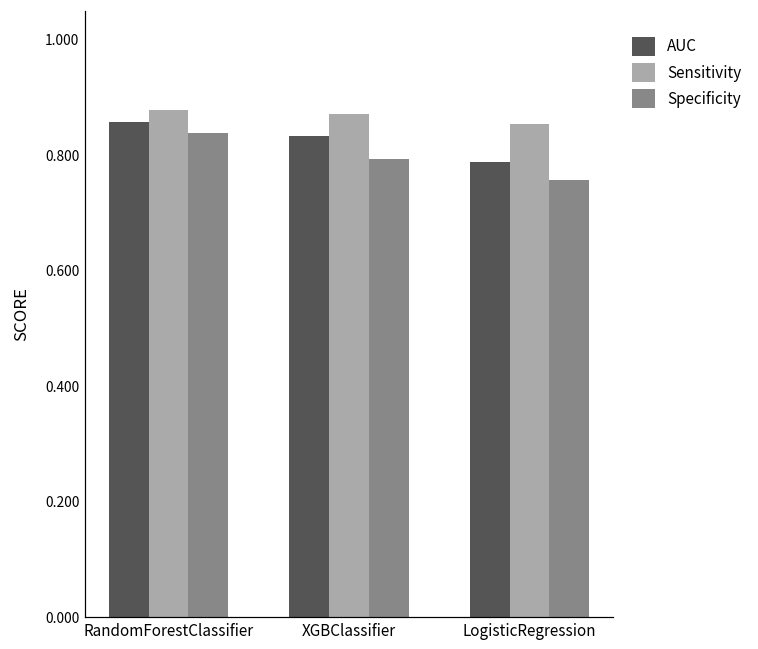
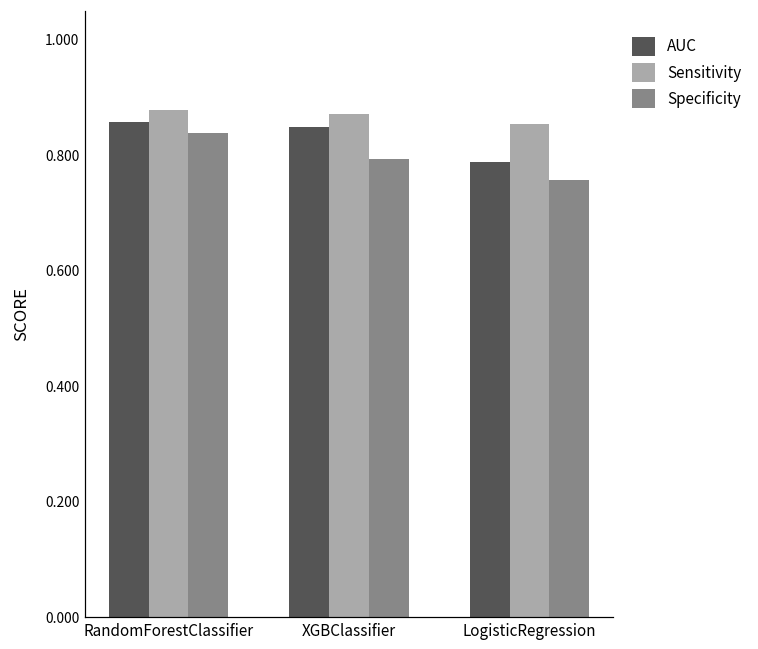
  {
    "AUC": {
      "RandomForestClassifier": 0.86,
-     "XGBClassifier": 0.83,
+     "XGBClassifier": 0.85,
      "LogisticRegression": 0.79
    }
  }
